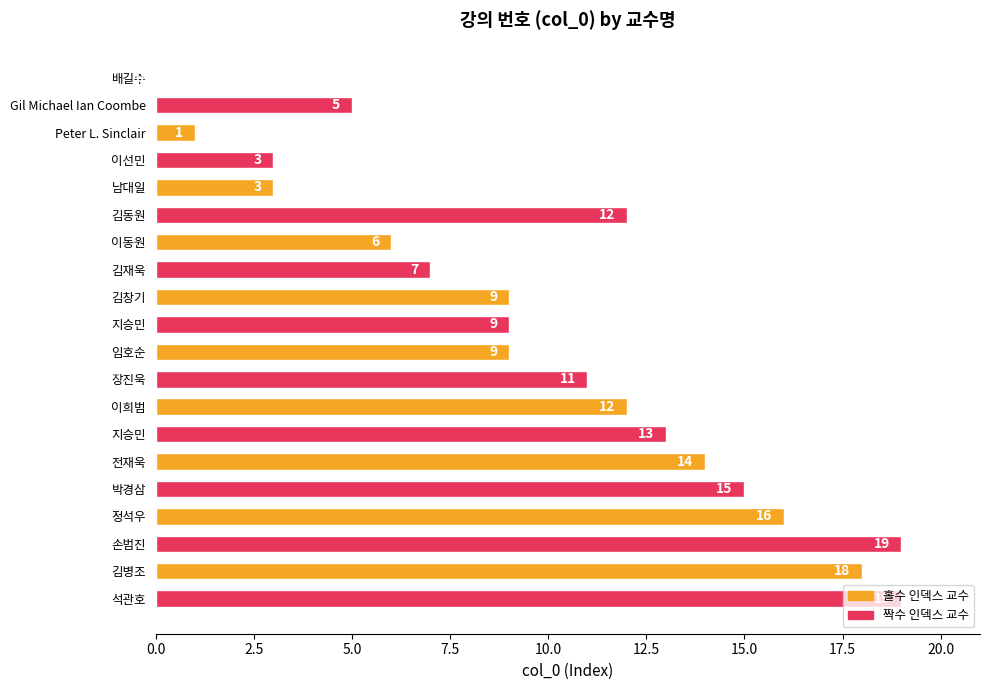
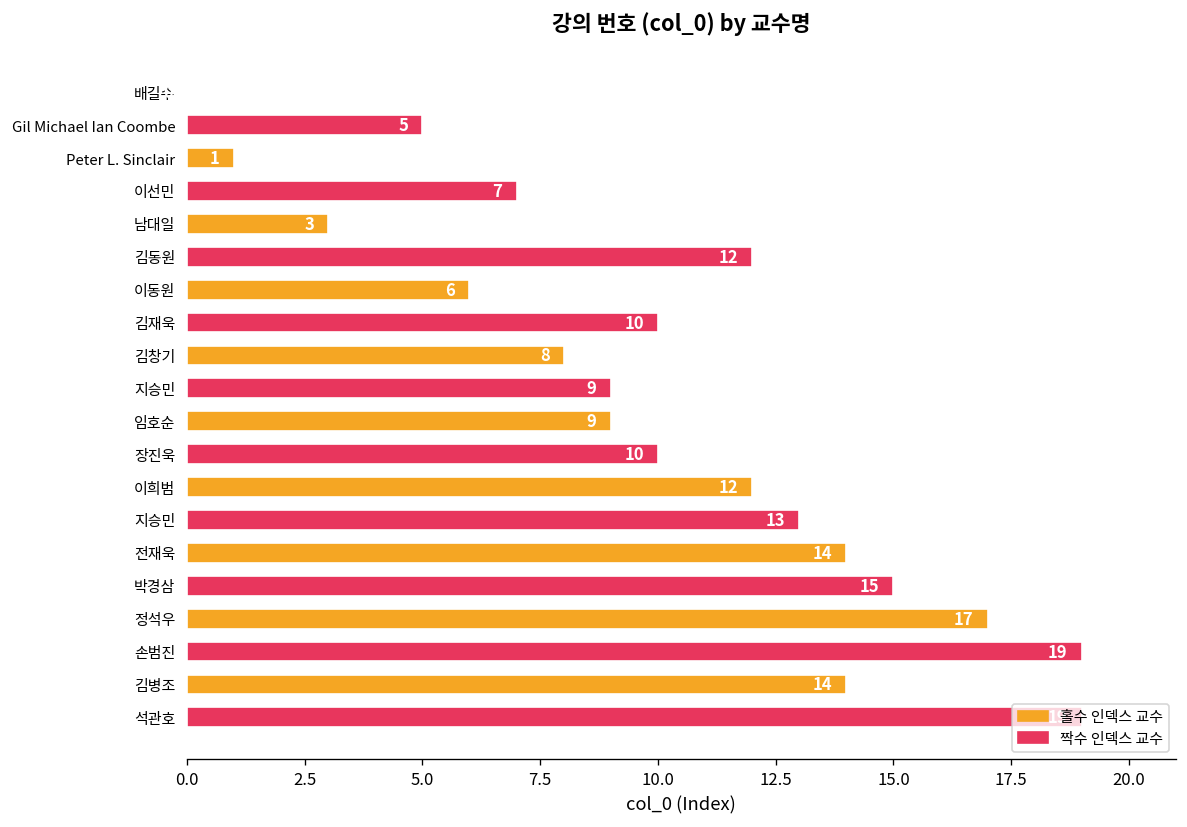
  {
    "Gil Michael Ian Coombe": 5,
    "Peter L. Sinclair": 1,
-   "이선민": 3,
+   "이선민": 7,
    "남대일": 3,
    "김동원": 12,
    "이동원": 6,
-   "김재욱": 7,
-   "김창기": 9,
+   "김재욱": 10,
+   "김창기": 8,
    "임호순": 9,
-   "장진욱": 11,
+   "장진욱": 10,
    "이희범": 12,
    "전재욱": 14,
    "박경삼": 15,
-   "정석우": 16,
+   "정석우": 17,
    "손범진": 19,
-   "김병조": 18
+   "김병조": 14
  }
